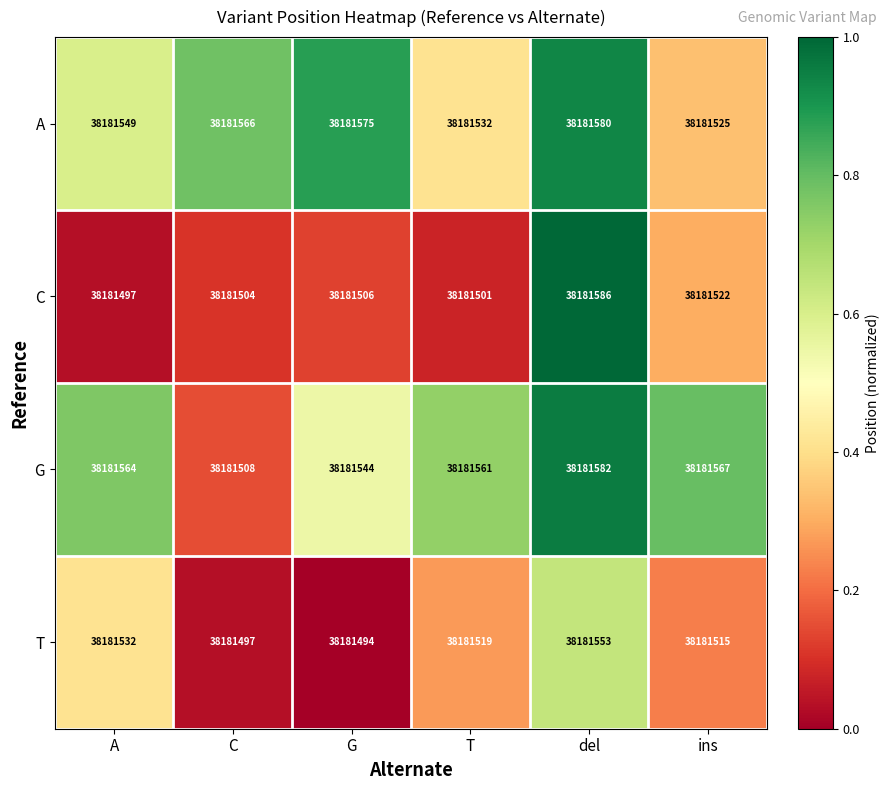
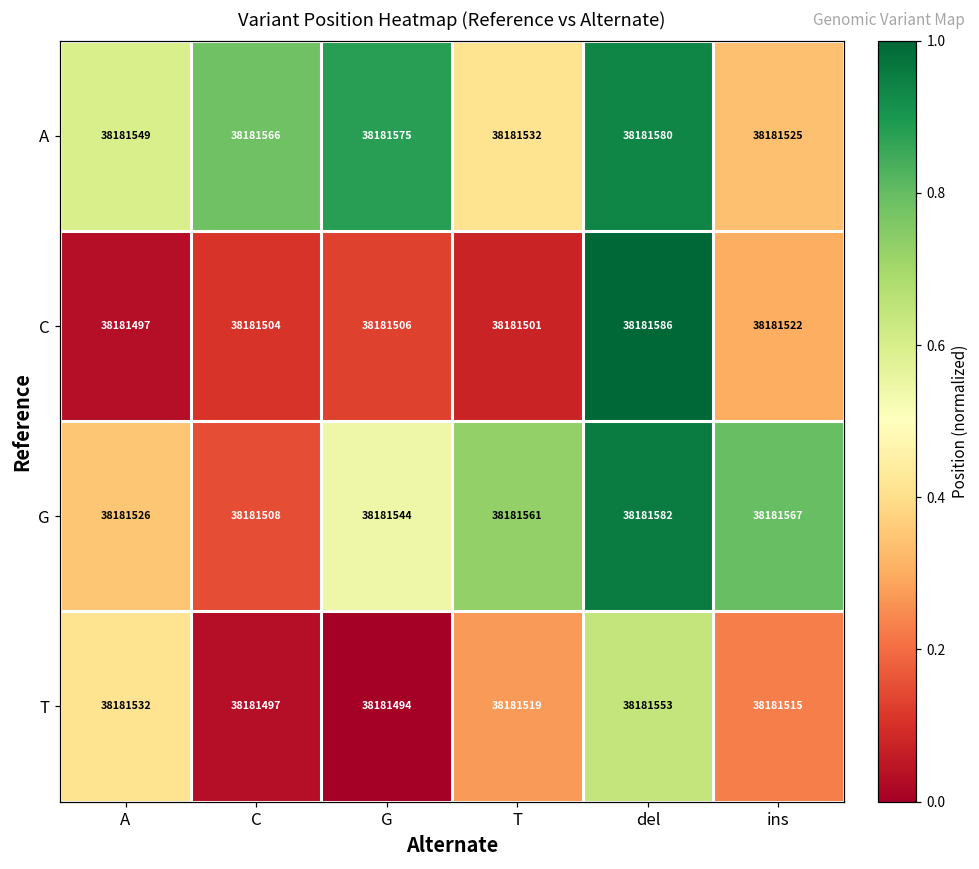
  {
    "A": {
      "A": 38181549,
      "C": 38181566,
      "G": 38181575,
      "T": 38181532,
      "del": 38181580,
      "ins": 38181525
    },
    "C": {
      "A": 38181497,
      "C": 38181504,
      "G": 38181506,
      "T": 38181501,
      "del": 38181586,
      "ins": 38181522
    },
    "G": {
-     "A": 38181564,
+     "A": 38181526,
      "C": 38181508,
      "G": 38181544,
      "T": 38181561,
      "del": 38181582,
      "ins": 38181567
    },
    "T": {
      "A": 38181532,
      "C": 38181497,
      "G": 38181494,
      "T": 38181519,
      "del": 38181553,
      "ins": 38181515
    }
  }
